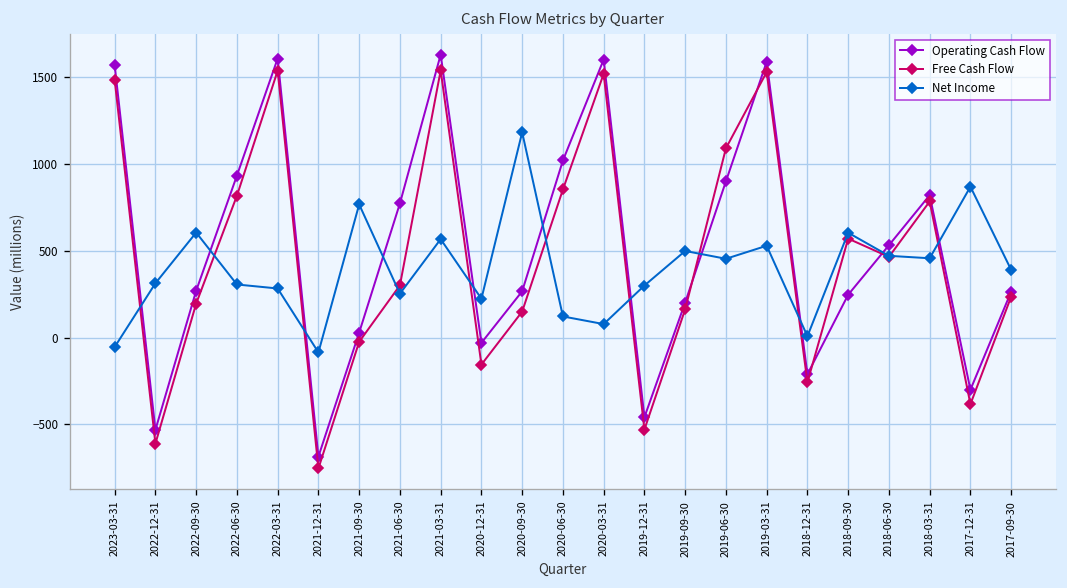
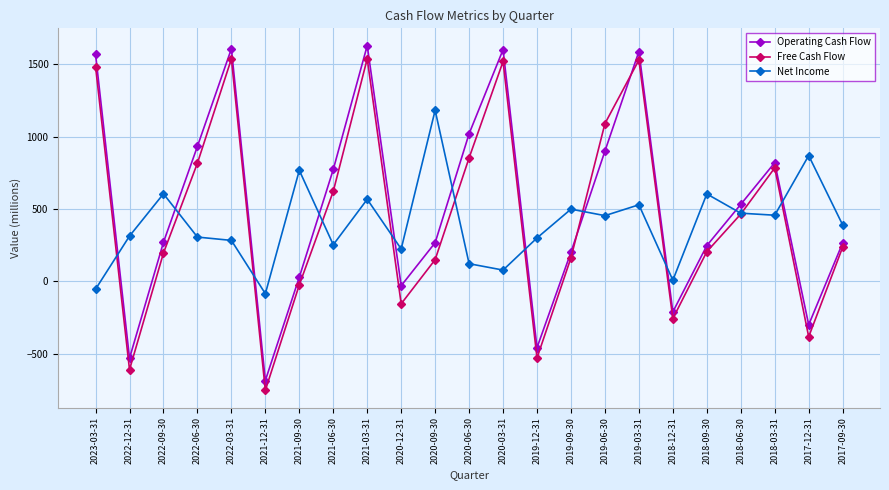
  {
    "Operating Cash Flow": {
      "2023-03-31": 1570,
      "2022-12-31": -530,
      "2022-09-30": 270,
      "2022-06-30": 930,
      "2022-03-31": 1610,
      "2021-12-31": -690,
      "2021-09-30": 30,
      "2021-06-30": 770,
      "2021-03-31": 1630,
      "2020-12-31": -30,
      "2020-09-30": 270,
      "2020-06-30": 1020,
      "2020-03-31": 1600,
      "2019-12-31": -460,
      "2019-09-30": 200,
      "2019-06-30": 900,
      "2019-03-31": 1590,
      "2018-12-31": -210,
      "2018-09-30": 250,
      "2018-06-30": 530,
      "2018-03-31": 820,
      "2017-12-31": -300,
      "2017-09-30": 270
    },
    "Free Cash Flow": {
      "2023-03-31": 1480,
      "2022-12-31": -610,
      "2022-09-30": 200,
      "2022-06-30": 820,
      "2022-03-31": 1540,
      "2021-12-31": -750,
      "2021-09-30": -20,
-     "2021-06-30": 300,
+     "2021-06-30": 620,
      "2021-03-31": 1540,
      "2020-12-31": -160,
      "2020-09-30": 150,
      "2020-06-30": 850,
      "2020-03-31": 1520,
      "2019-12-31": -530,
      "2019-09-30": 160,
      "2019-06-30": 1090,
      "2019-03-31": 1530,
      "2018-12-31": -260,
-     "2018-09-30": 570,
+     "2018-09-30": 210,
      "2018-03-31": 780,
      "2017-12-31": -380,
      "2017-09-30": 240
    },
    "Net Income": {
      "2023-03-31": -50,
      "2022-12-31": 310,
      "2022-09-30": 610,
      "2022-06-30": 310,
      "2022-03-31": 280,
      "2021-12-31": -90,
      "2021-09-30": 770,
      "2021-06-30": 250,
      "2021-03-31": 570,
      "2020-12-31": 220,
      "2020-09-30": 1180,
      "2020-06-30": 120,
      "2020-03-31": 80,
      "2019-12-31": 300,
      "2019-09-30": 500,
      "2019-06-30": 450,
      "2019-03-31": 530,
      "2018-12-31": 10,
      "2018-09-30": 600,
      "2018-03-31": 460,
      "2017-12-31": 870,
      "2017-09-30": 390
    }
  }
